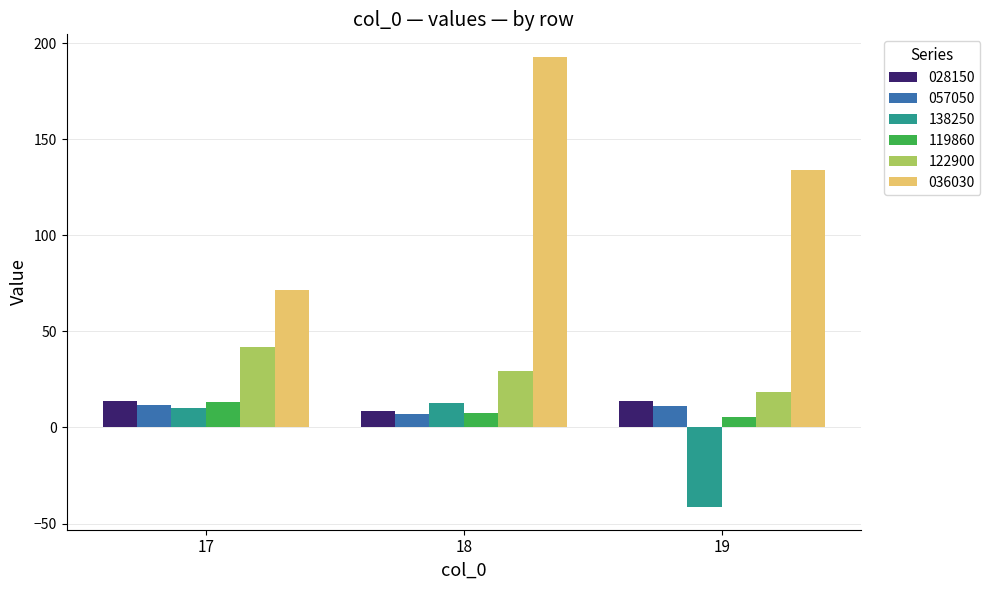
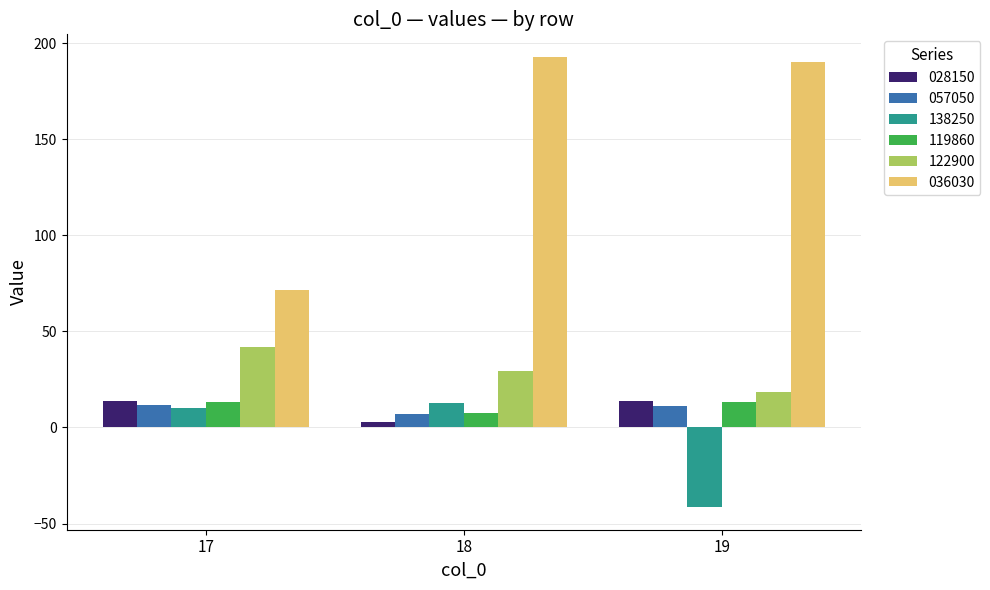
  {
    "028150": {
      "17": 14,
-     "18": 9,
+     "18": 3,
      "19": 14
    },
    "119860": {
      "17": 13,
      "18": 7,
-     "19": 6
+     "19": 13
    },
    "122900": {
      "17": 42,
      "18": 29,
      "19": 18
    },
    "036030": {
      "17": 71,
      "18": 193,
-     "19": 134
+     "19": 190
    }
  }
